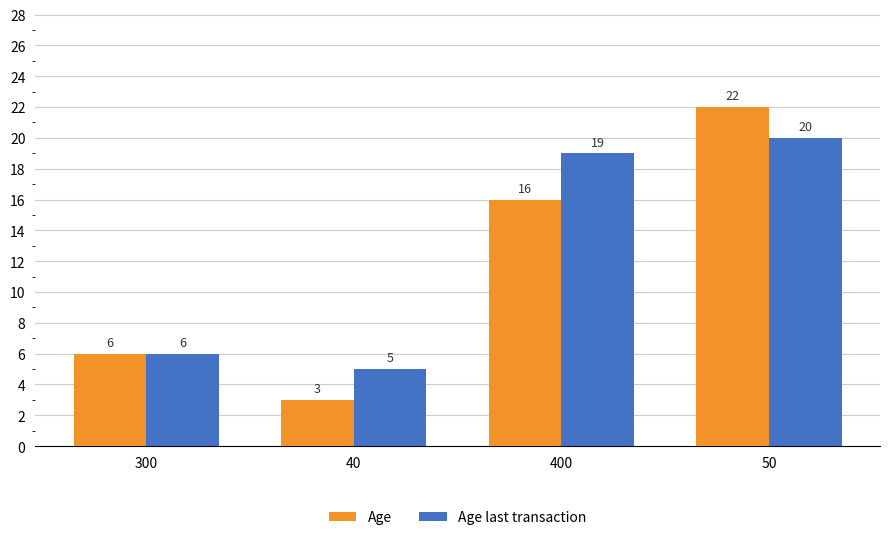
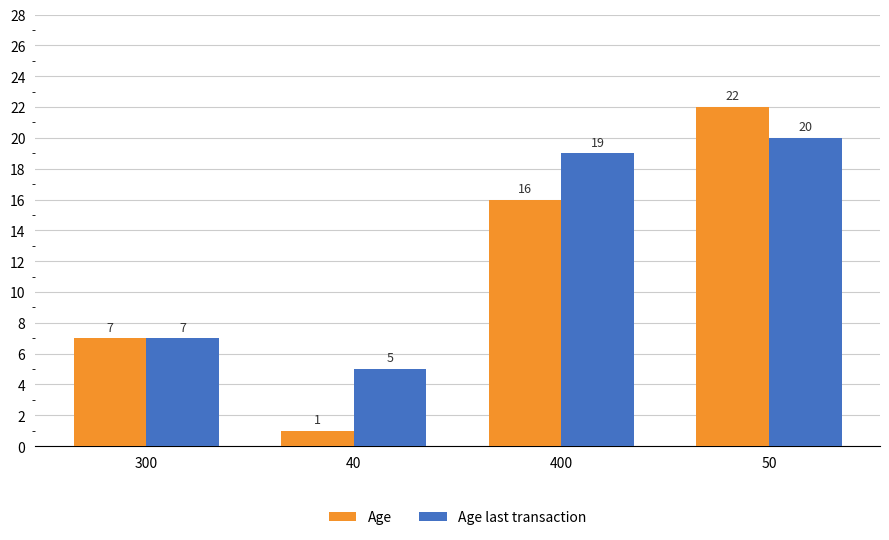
  {
    "Age": {
-     "300": 6,
-     "40": 3,
+     "300": 7,
+     "40": 1,
      "400": 16,
      "50": 22
    },
    "Age last transaction": {
-     "300": 6,
+     "300": 7,
      "40": 5,
      "400": 19,
      "50": 20
    }
  }
